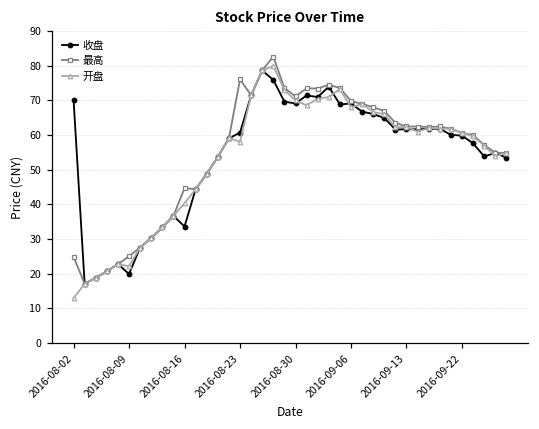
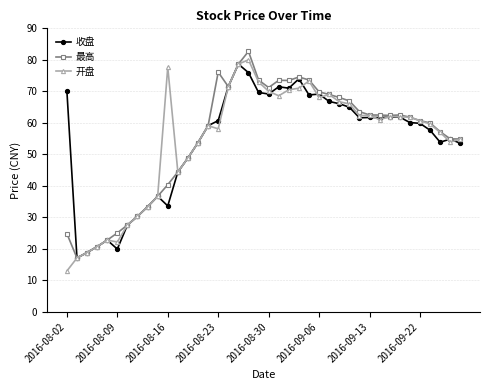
  {
    "收盘": {
      "2016-08-02": 70,
      "2016-08-09": 20,
      "2016-08-16": 34,
      "2016-08-23": 61,
      "2016-08-30": 69,
      "2016-09-22": 60
    },
    "最高": {
      "2016-08-02": 25,
      "2016-08-09": 25,
-     "2016-08-16": 45,
+     "2016-08-16": 40,
      "2016-08-23": 76,
      "2016-08-30": 71
    },
    "开盘": {
      "2016-08-02": 13,
      "2016-08-09": 22,
-     "2016-08-16": 40,
+     "2016-08-16": 78,
      "2016-08-23": 58,
      "2016-08-30": 70,
      "2016-09-06": 68
    }
  }
